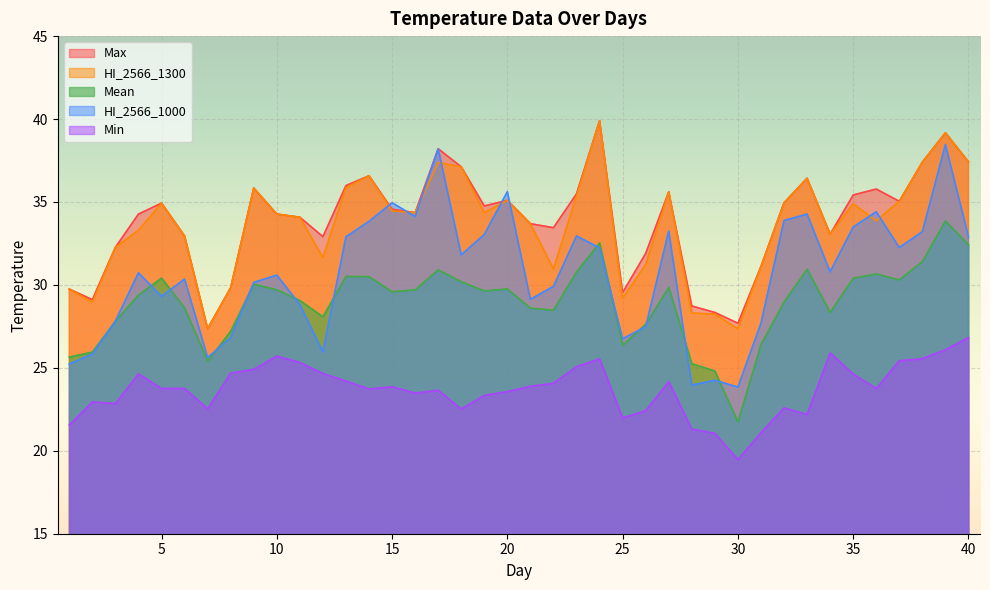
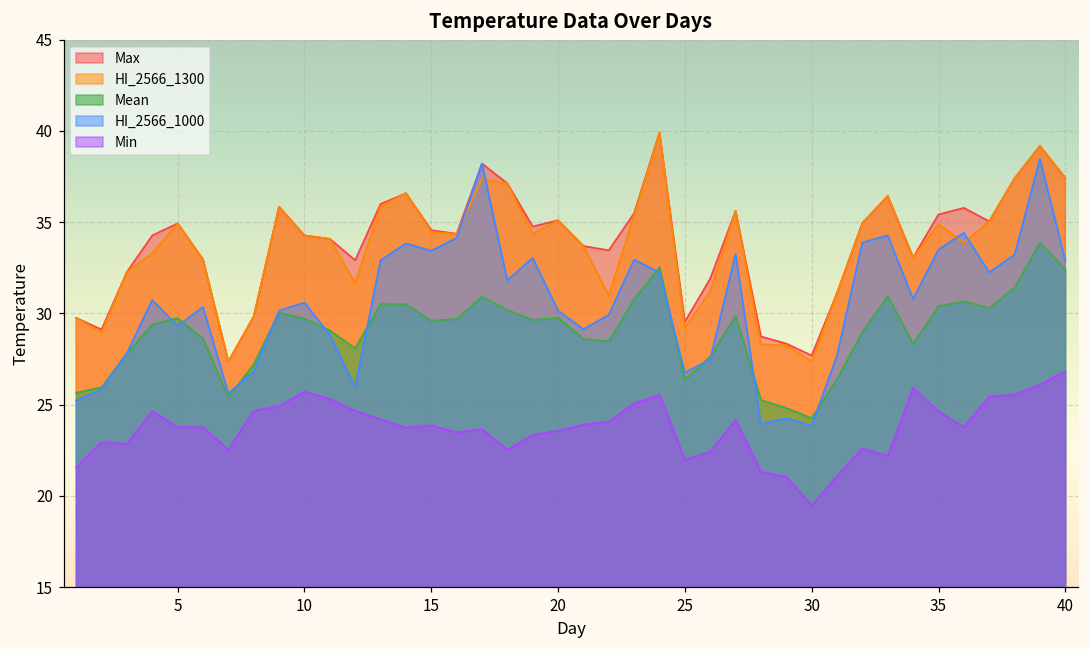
  {
    "Max": {
      "25": 29.5,
      "30": 27.7,
      "35": 35.4
    },
    "HI_2566_1300": {
      "25": 29.2,
      "30": 27.4,
      "35": 34.9
    },
    "Mean": {
-     "5": 30.4,
+     "5": 29.7,
      "10": 29.7,
      "15": 29.6,
      "20": 29.8,
      "25": 26.4,
-     "30": 21.7,
+     "30": 24.3,
      "35": 30.4,
      "40": 32.4
    },
    "HI_2566_1000": {
      "5": 29.3,
      "10": 30.6,
-     "15": 35.0,
-     "20": 35.6,
+     "15": 33.4,
+     "20": 30.2,
      "25": 26.8,
      "30": 23.8,
      "35": 33.5,
      "40": 32.9
    },
    "Min": {
      "5": 23.8,
      "10": 25.7,
      "15": 23.9,
      "20": 23.6,
      "25": 22.0,
      "30": 19.5,
      "35": 24.6,
      "40": 26.8
    }
  }
